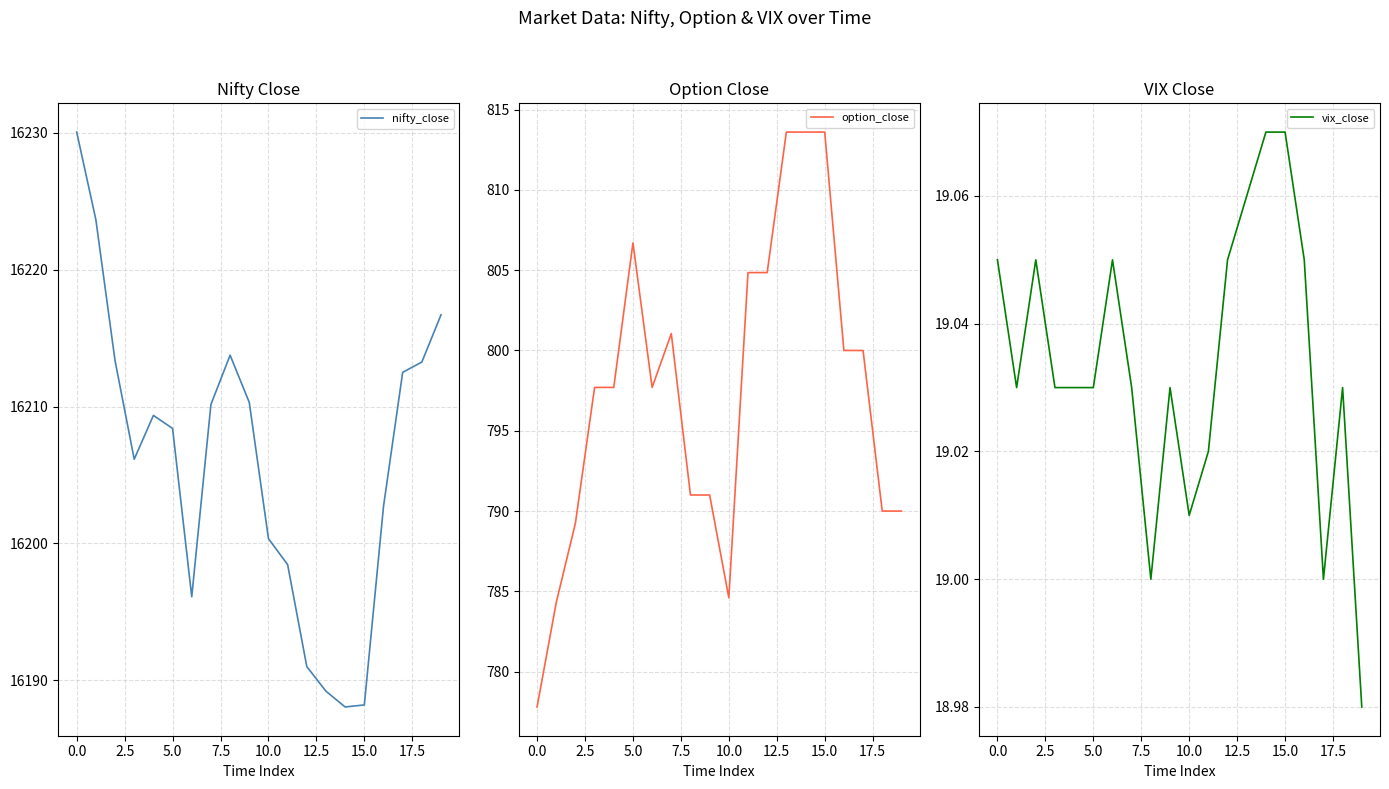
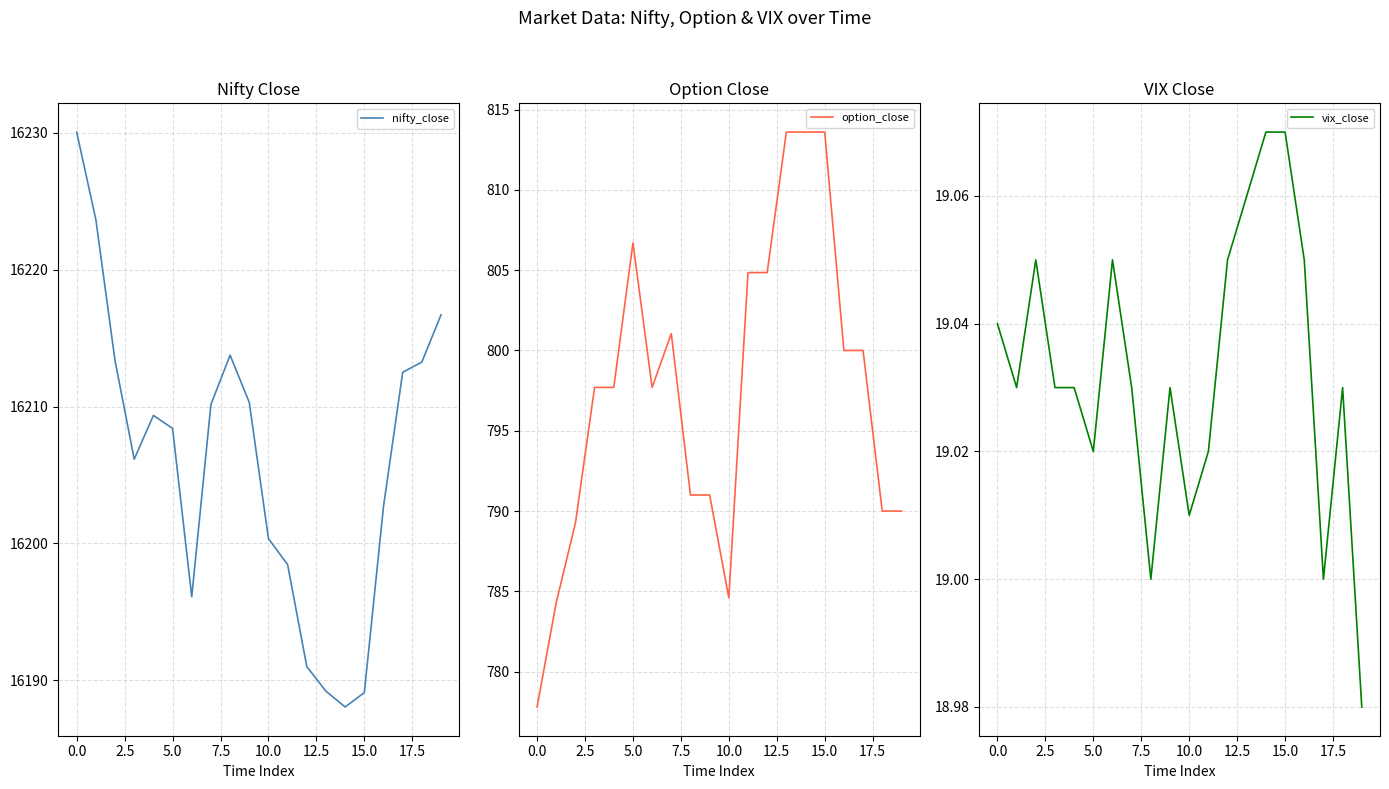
  {
    "Nifty Close": {
      "0.0": 16230.1,
      "5.0": 16208.4,
      "10.0": 16200.4,
-     "15.0": 16188.2
+     "15.0": 16189.1
    },
    "Option Close": {
      "0.0": 777.8,
      "5.0": 806.7,
      "10.0": 784.6,
      "15.0": 813.6
    },
    "VIX Close": {
-     "0.0": 19.05,
-     "5.0": 19.03,
+     "0.0": 19.04,
+     "5.0": 19.02,
      "10.0": 19.01,
      "15.0": 19.07
    }
  }
